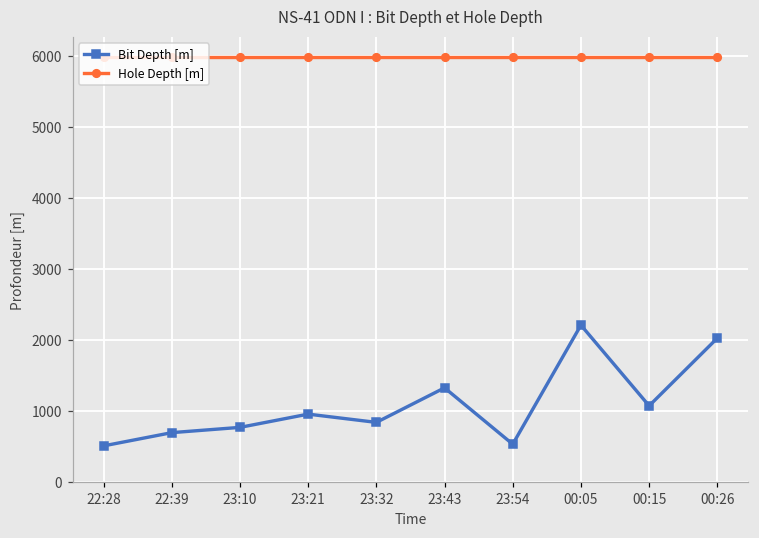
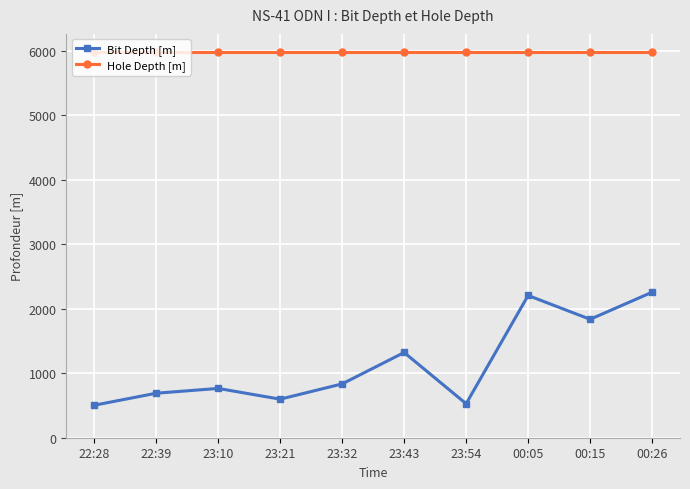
  {
    "Bit Depth [m]": {
      "22:28": 500,
      "22:39": 700,
      "23:10": 800,
-     "23:21": 1000,
+     "23:21": 600,
      "23:32": 800,
      "23:43": 1300,
      "23:54": 500,
      "00:05": 2200,
-     "00:15": 1100,
-     "00:26": 2000
+     "00:15": 1800,
+     "00:26": 2300
    },
    "Hole Depth [m]": {
      "23:10": 6000,
      "23:21": 6000,
      "23:32": 6000,
      "23:43": 6000,
      "23:54": 6000,
      "00:05": 6000,
      "00:15": 6000,
      "00:26": 6000
    }
  }
